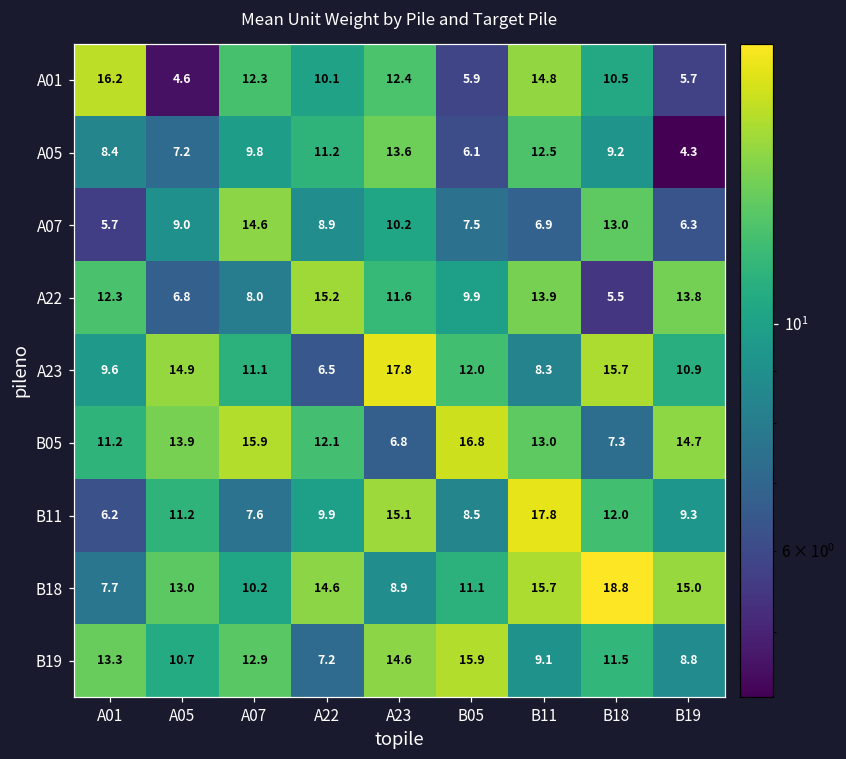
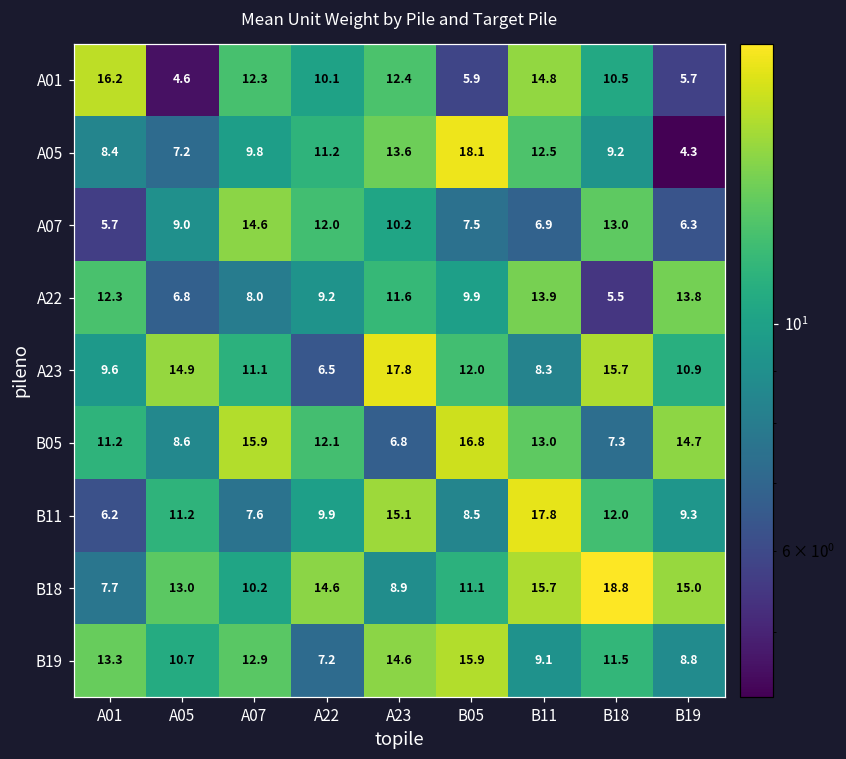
  {
    "A01": {
      "A01": 16.2,
      "A05": 4.6,
      "A07": 12.3,
      "A22": 10.1,
      "A23": 12.4,
      "B05": 5.9,
      "B11": 14.8,
      "B18": 10.5,
      "B19": 5.7
    },
    "A05": {
      "A01": 8.4,
      "A05": 7.2,
      "A07": 9.8,
      "A22": 11.2,
      "A23": 13.6,
-     "B05": 6.1,
+     "B05": 18.1,
      "B11": 12.5,
      "B18": 9.2,
      "B19": 4.3
    },
    "A07": {
      "A01": 5.7,
      "A05": 9.0,
      "A07": 14.6,
-     "A22": 8.9,
+     "A22": 12.0,
      "A23": 10.2,
      "B05": 7.5,
      "B11": 6.9,
      "B18": 13.0,
      "B19": 6.3
    },
    "A22": {
      "A01": 12.3,
      "A05": 6.8,
      "A07": 8.0,
-     "A22": 15.2,
+     "A22": 9.2,
      "A23": 11.6,
      "B05": 9.9,
      "B11": 13.9,
      "B18": 5.5,
      "B19": 13.8
    },
    "A23": {
      "A01": 9.6,
      "A05": 14.9,
      "A07": 11.1,
      "A22": 6.5,
      "A23": 17.8,
      "B05": 12.0,
      "B11": 8.3,
      "B18": 15.7,
      "B19": 10.9
    },
    "B05": {
      "A01": 11.2,
-     "A05": 13.9,
+     "A05": 8.6,
      "A07": 15.9,
      "A22": 12.1,
      "A23": 6.8,
      "B05": 16.8,
      "B11": 13.0,
      "B18": 7.3,
      "B19": 14.7
    },
    "B11": {
      "A01": 6.2,
      "A05": 11.2,
      "A07": 7.6,
      "A22": 9.9,
      "A23": 15.1,
      "B05": 8.5,
      "B11": 17.8,
      "B18": 12.0,
      "B19": 9.3
    },
    "B18": {
      "A01": 7.7,
      "A05": 13.0,
      "A07": 10.2,
      "A22": 14.6,
      "A23": 8.9,
      "B05": 11.1,
      "B11": 15.7,
      "B18": 18.8,
      "B19": 15.0
    },
    "B19": {
      "A01": 13.3,
      "A05": 10.7,
      "A07": 12.9,
      "A22": 7.2,
      "A23": 14.6,
      "B05": 15.9,
      "B11": 9.1,
      "B18": 11.5,
      "B19": 8.8
    }
  }
